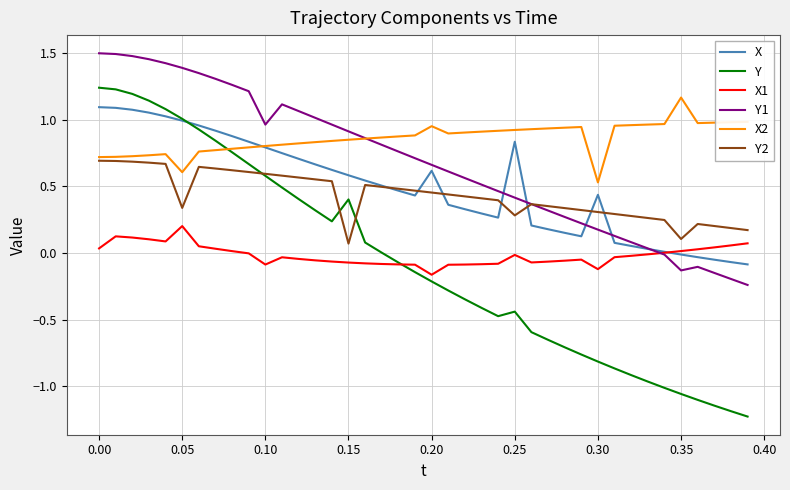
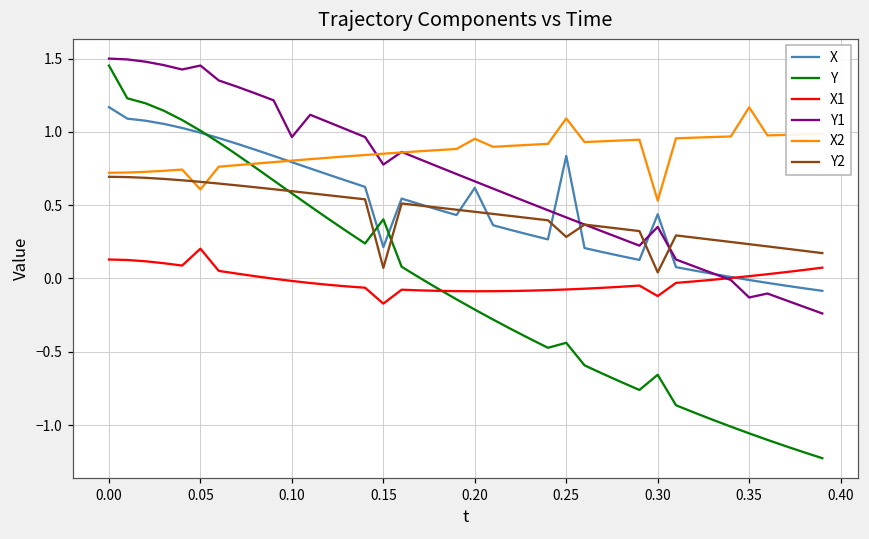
  {
    "X": {
-     "0.00": 1.10,
-     "0.15": 0.58,
+     "0.00": 1.17,
+     "0.15": 0.21,
      "0.20": 0.62,
      "0.25": 0.84,
      "0.30": 0.44,
      "0.35": -0.01
    },
    "Y": {
-     "0.00": 1.24,
+     "0.00": 1.45,
      "0.15": 0.40,
      "0.20": -0.21,
      "0.25": -0.44,
-     "0.30": -0.81,
+     "0.30": -0.66,
      "0.35": -1.06
    },
    "X1": {
-     "0.00": 0.04,
+     "0.00": 0.13,
      "0.05": 0.20,
-     "0.10": -0.09,
-     "0.15": -0.07,
-     "0.20": -0.16,
-     "0.25": -0.01,
+     "0.10": -0.02,
+     "0.15": -0.17,
+     "0.20": -0.09,
+     "0.25": -0.08,
      "0.30": -0.12,
      "0.35": 0.02
    },
    "Y1": {
      "0.00": 1.50,
-     "0.05": 1.39,
+     "0.05": 1.45,
      "0.10": 0.96,
-     "0.15": 0.91,
+     "0.15": 0.78,
      "0.20": 0.66,
      "0.25": 0.42,
-     "0.30": 0.18,
+     "0.30": 0.35,
      "0.35": -0.13
    },
    "X2": {
      "0.00": 0.72,
      "0.05": 0.61,
      "0.15": 0.85,
      "0.20": 0.95,
-     "0.25": 0.92,
+     "0.25": 1.09,
      "0.30": 0.53,
      "0.35": 1.17
    },
    "Y2": {
      "0.00": 0.69,
-     "0.05": 0.34,
+     "0.05": 0.66,
      "0.15": 0.07,
      "0.20": 0.45,
      "0.25": 0.28,
-     "0.30": 0.31,
-     "0.35": 0.11
+     "0.30": 0.04,
+     "0.35": 0.23
    }
  }
